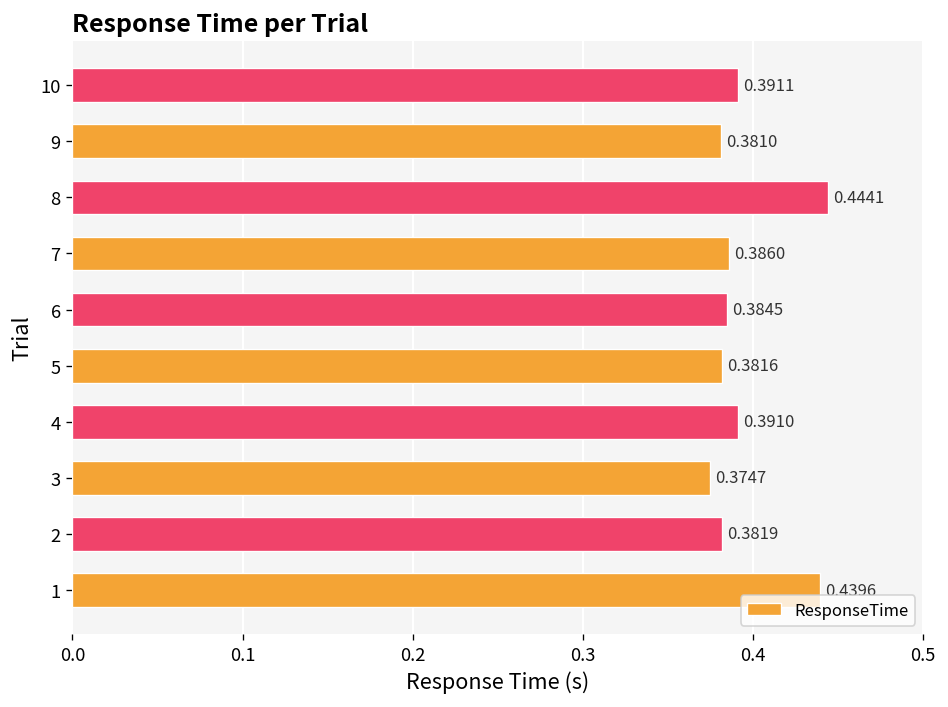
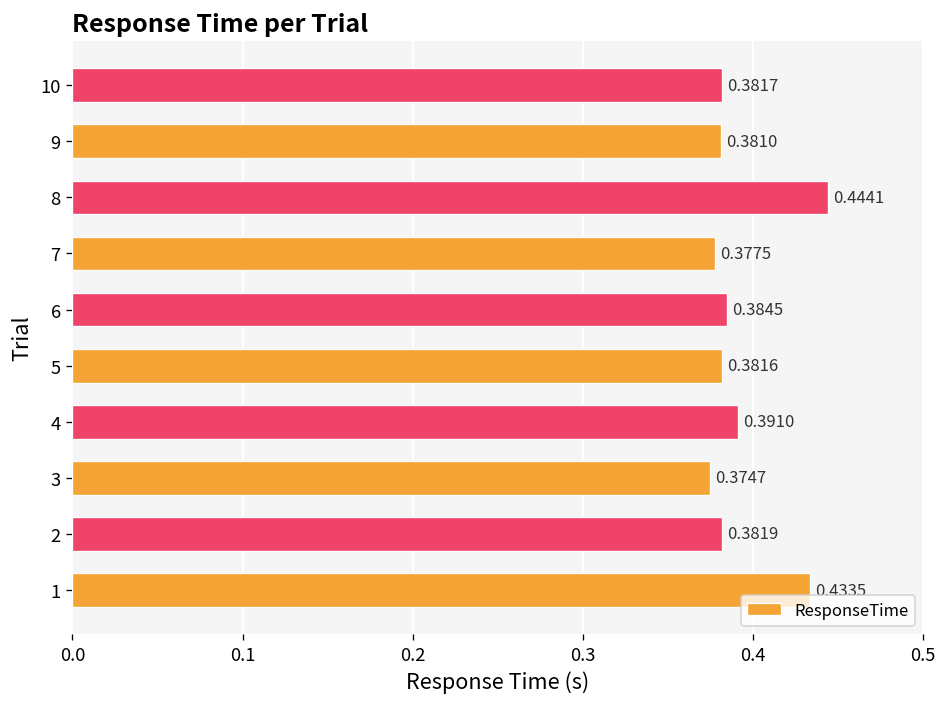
  {
-   "10": 0.3911,
+   "10": 0.3817,
    "9": 0.3810,
    "8": 0.4441,
-   "7": 0.3860,
+   "7": 0.3775,
    "6": 0.3845,
    "5": 0.3816,
    "4": 0.3910,
    "3": 0.3747,
    "2": 0.3819,
-   "1": 0.440
+   "1": 0.434
  }
